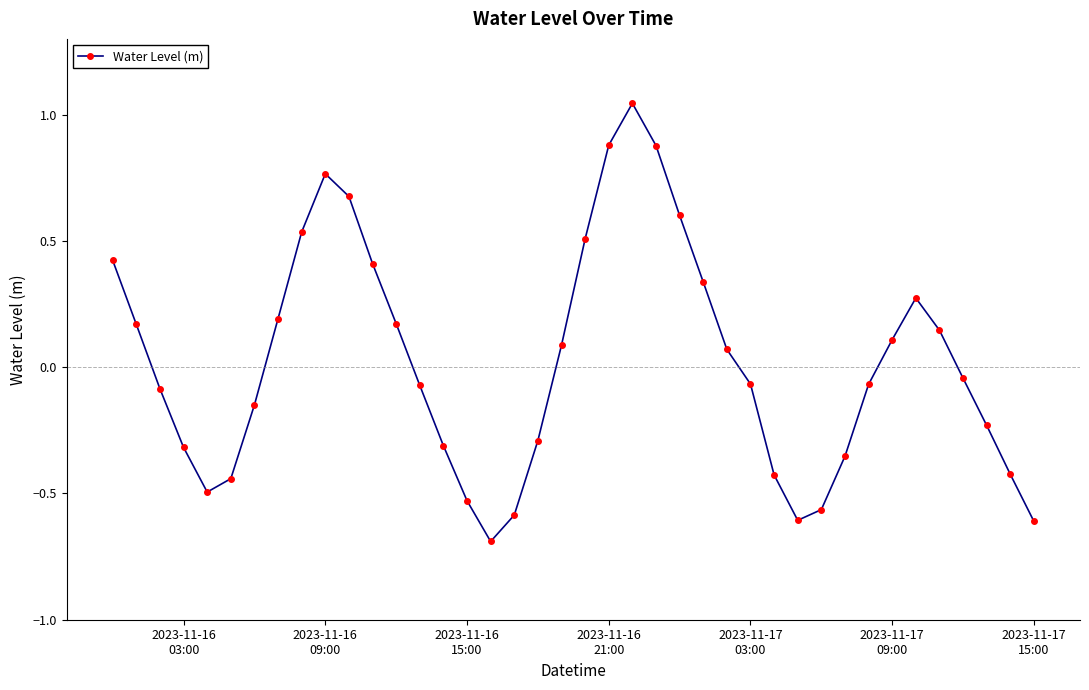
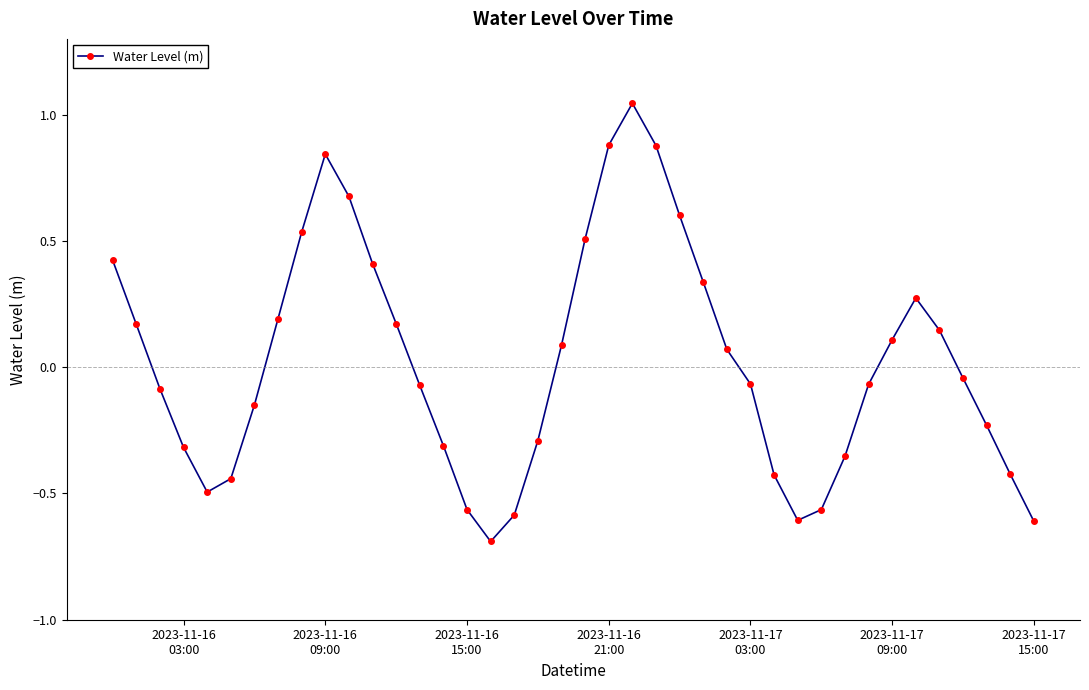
  {
    "2023-11-16 03:00": -0.32,
-   "2023-11-16 09:00": 0.77,
-   "2023-11-16 15:00": -0.53,
+   "2023-11-16 09:00": 0.84,
+   "2023-11-16 15:00": -0.56,
    "2023-11-16 21:00": 0.88,
    "2023-11-17 03:00": -0.07,
    "2023-11-17 09:00": 0.11,
    "2023-11-17 15:00": -0.61
  }
